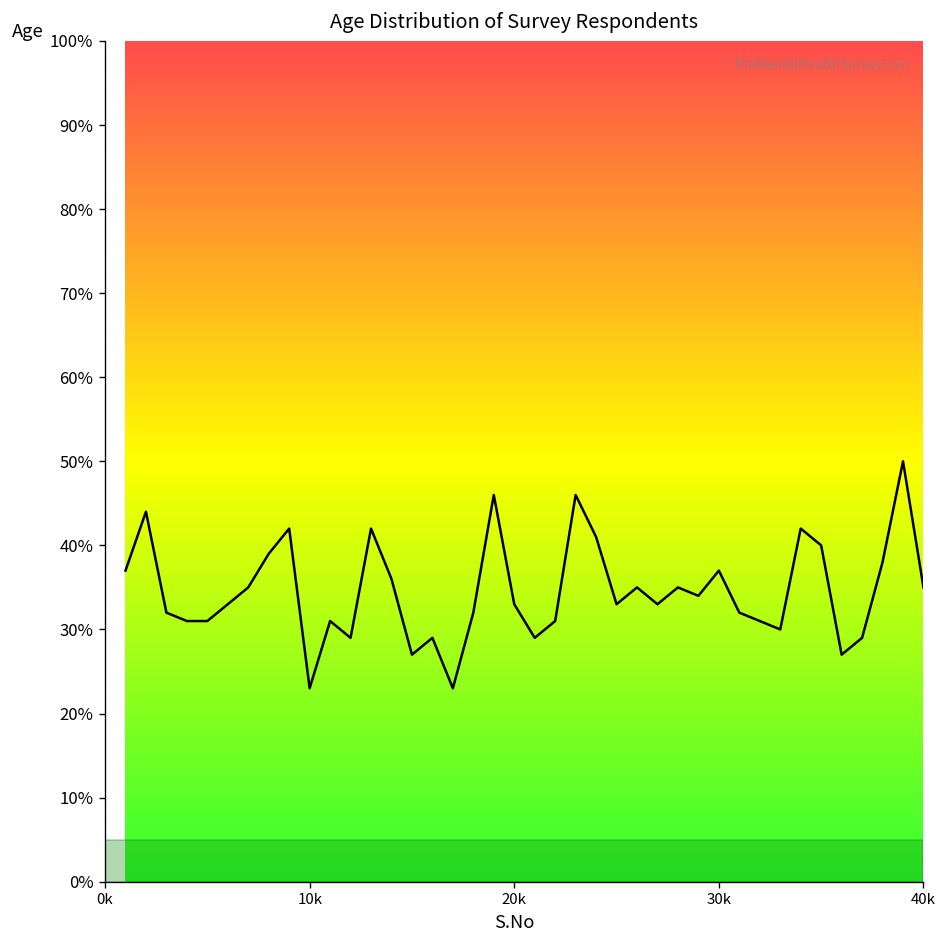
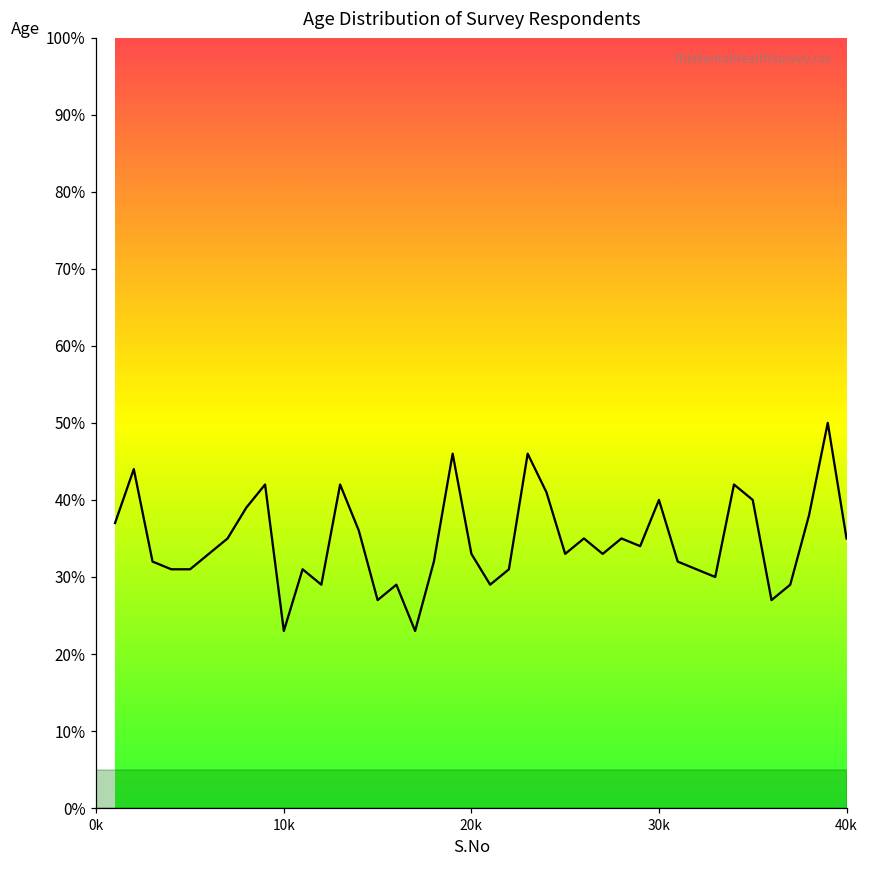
  {
    "10k": "23%",
    "20k": "33%",
-   "30k": "37%",
+   "30k": "40%",
    "40k": "35%"
  }
